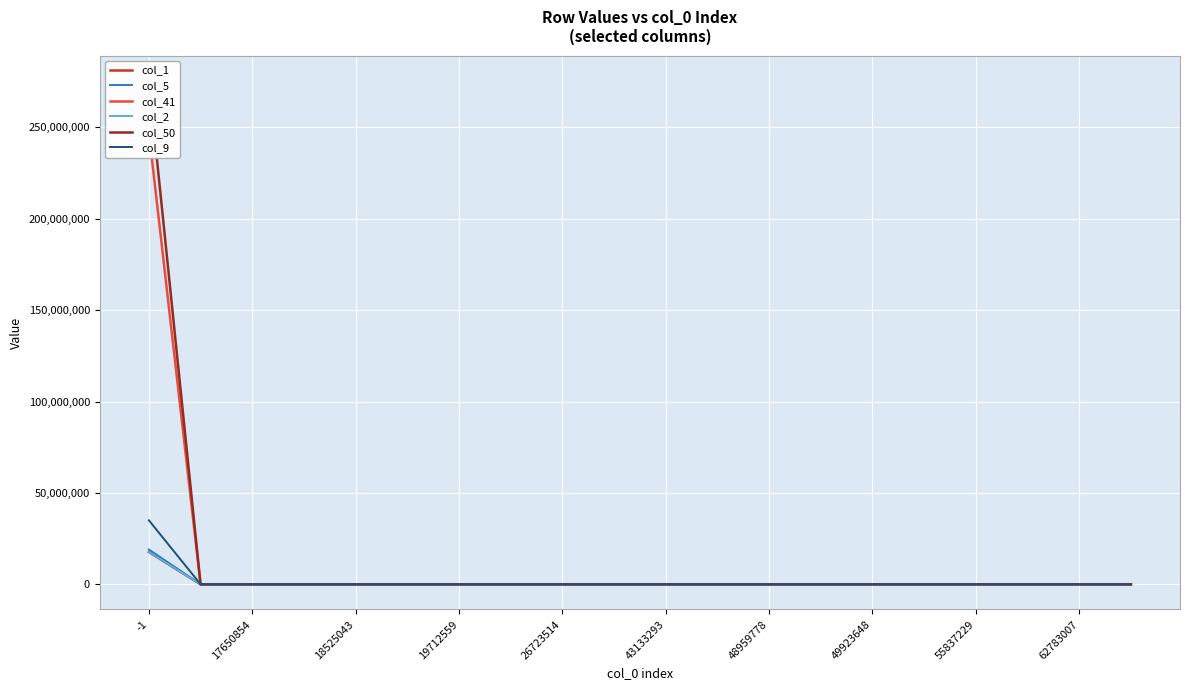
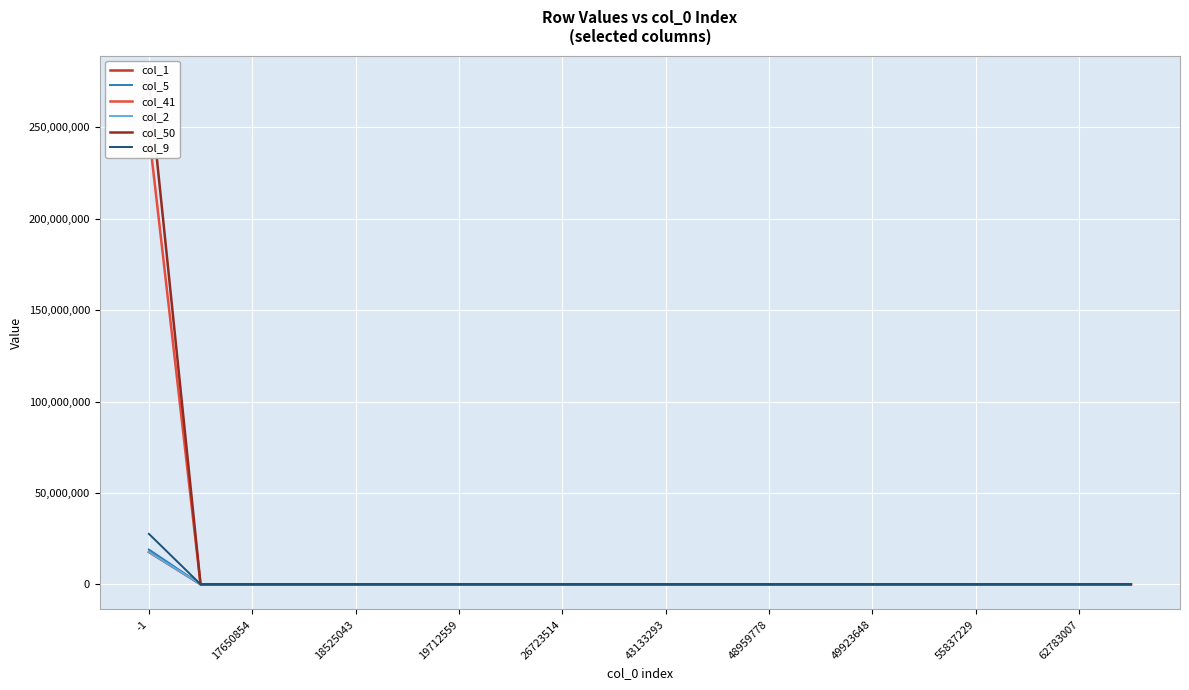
  {
    "col_9": {
-     "-1": "35,000,000"
+     "-1": "28,000,000"
    }
  }
